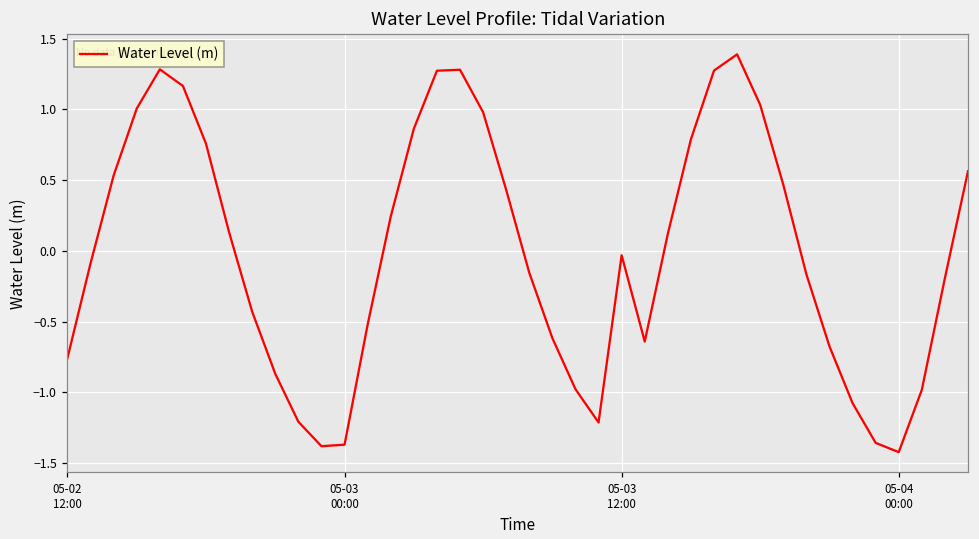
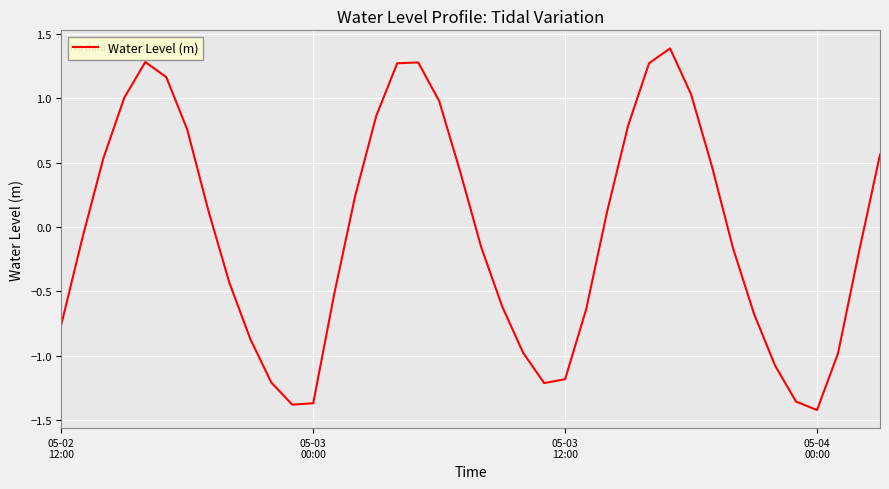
  {
    "05-02 12:00": -0.76,
    "05-03 00:00": -1.37,
-   "05-03 12:00": -0.03,
+   "05-03 12:00": -1.18,
    "05-04 00:00": -1.42
  }
